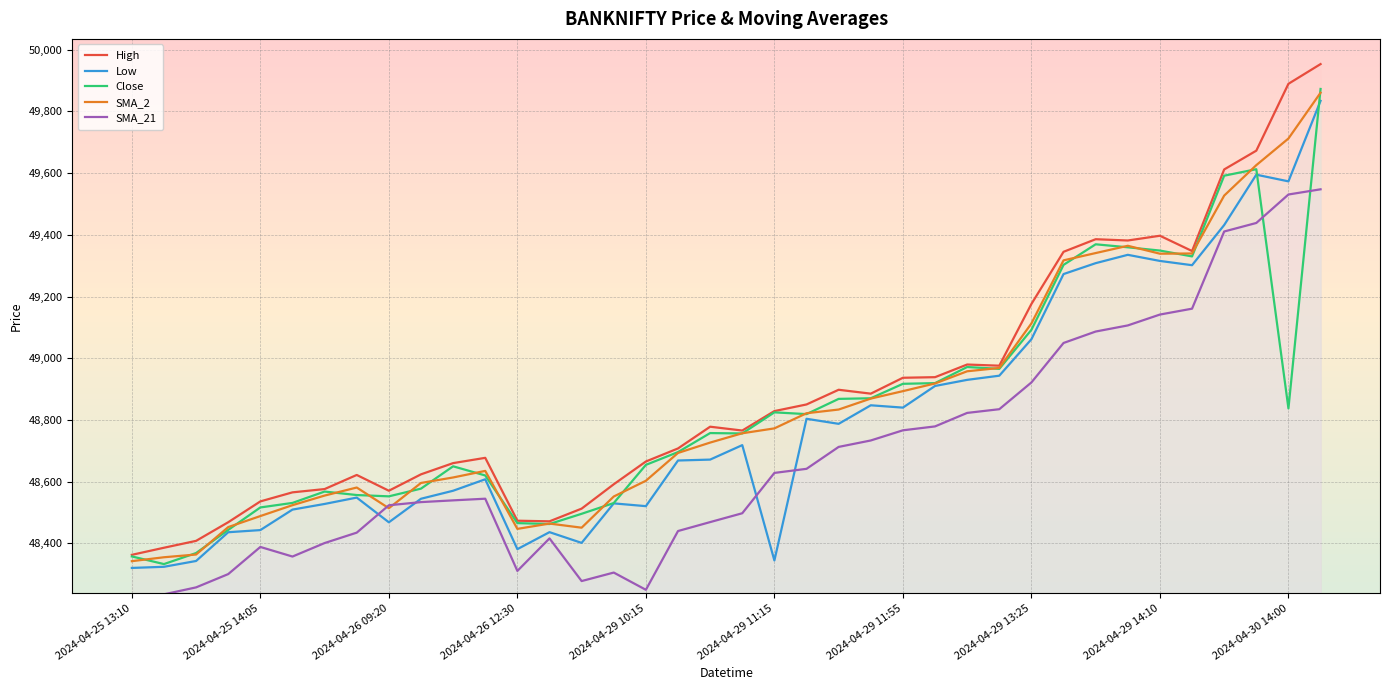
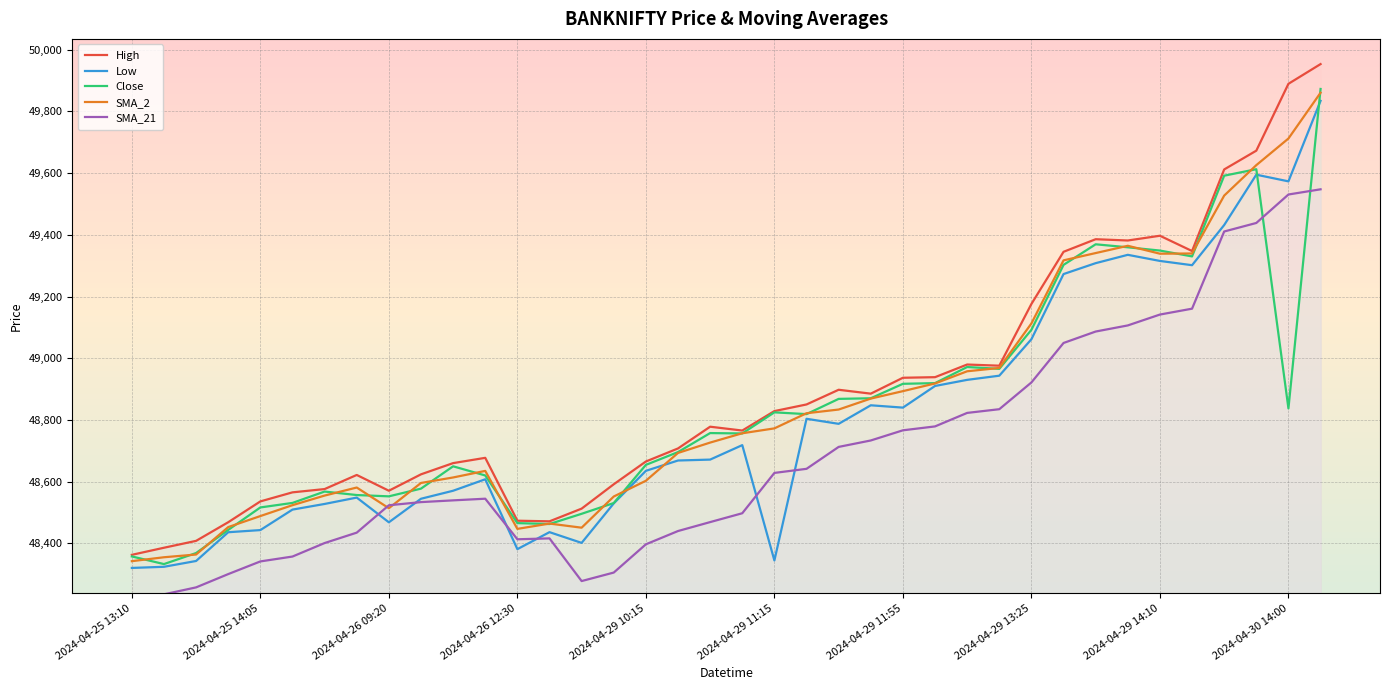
  {
    "Low": {
      "2024-04-25 13:10": "48,320",
      "2024-04-25 14:05": "48,440",
      "2024-04-26 09:20": "48,470",
      "2024-04-26 12:30": "48,380",
-     "2024-04-29 10:15": "48,520",
+     "2024-04-29 10:15": "48,640",
      "2024-04-29 11:15": "48,340",
      "2024-04-29 11:55": "48,840",
      "2024-04-29 13:25": "49,060",
      "2024-04-29 14:10": "49,320",
      "2024-04-30 14:00": "49,570"
    },
    "Close": {
      "2024-04-25 14:05": "48,520",
      "2024-04-26 09:20": "48,550",
      "2024-04-29 10:15": "48,650",
      "2024-04-29 11:55": "48,920",
      "2024-04-29 13:25": "49,090",
      "2024-04-29 14:10": "49,350",
      "2024-04-30 14:00": "48,840"
    },
    "SMA_21": {
-     "2024-04-25 14:05": "48,390",
-     "2024-04-26 12:30": "48,310",
-     "2024-04-29 10:15": "48,250"
+     "2024-04-25 14:05": "48,340",
+     "2024-04-26 12:30": "48,410",
+     "2024-04-29 10:15": "48,400"
    }
  }
